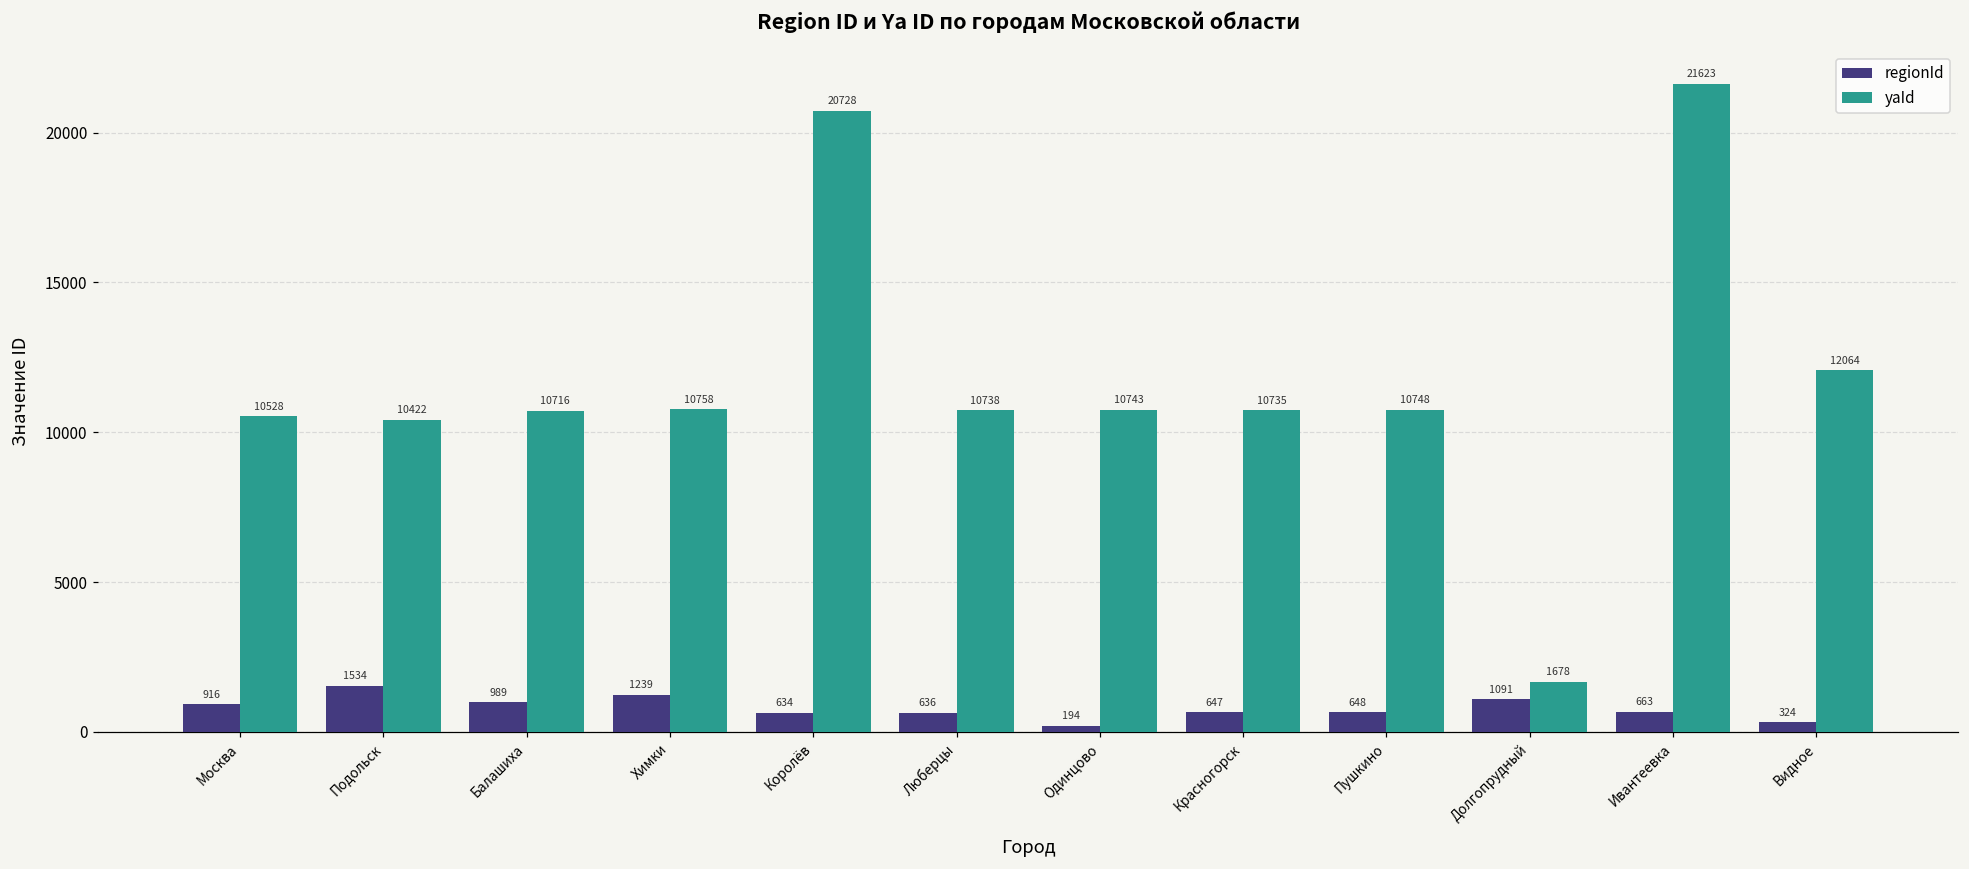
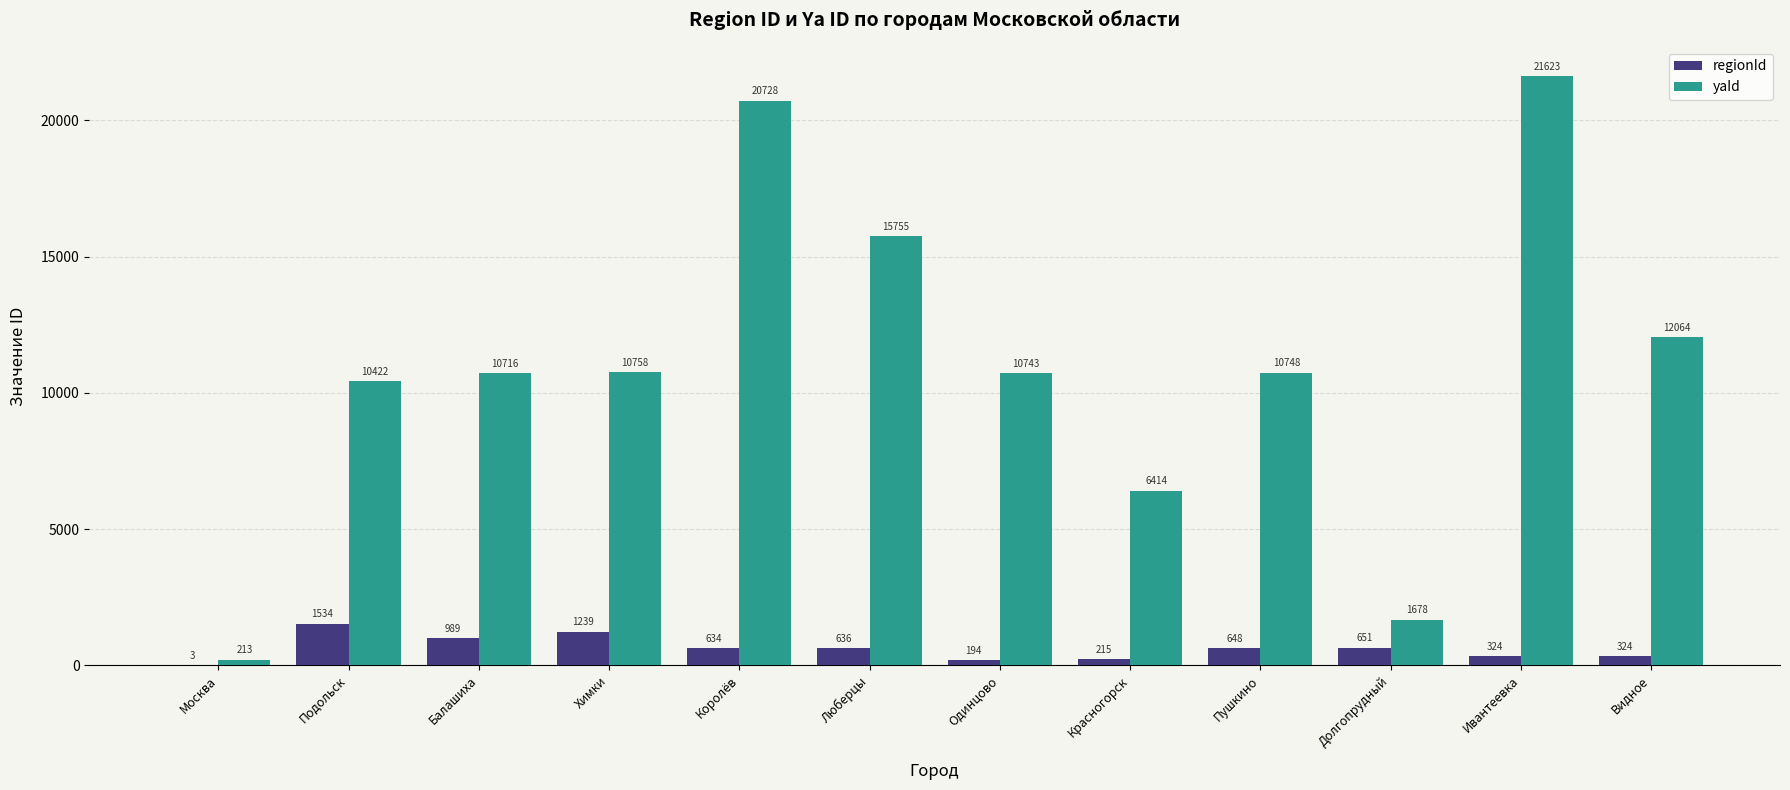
  {
    "regionId": {
-     "Москва": 916,
+     "Москва": 3,
      "Подольск": 1534,
      "Балашиха": 989,
      "Химки": 1239,
      "Королёв": 634,
      "Люберцы": 636,
      "Одинцово": 194,
-     "Красногорск": 647,
+     "Красногорск": 215,
      "Пушкино": 648,
-     "Долгопрудный": 1091,
-     "Ивантеевка": 663,
+     "Долгопрудный": 651,
+     "Ивантеевка": 324,
      "Видное": 324
    },
    "yaId": {
-     "Москва": 10528,
+     "Москва": 213,
      "Подольск": 10422,
      "Балашиха": 10716,
      "Химки": 10758,
      "Королёв": 20728,
-     "Люберцы": 10738,
+     "Люберцы": 15755,
      "Одинцово": 10743,
-     "Красногорск": 10735,
+     "Красногорск": 6414,
      "Пушкино": 10748,
      "Долгопрудный": 1678,
      "Ивантеевка": 21623,
      "Видное": 12064
    }
  }
